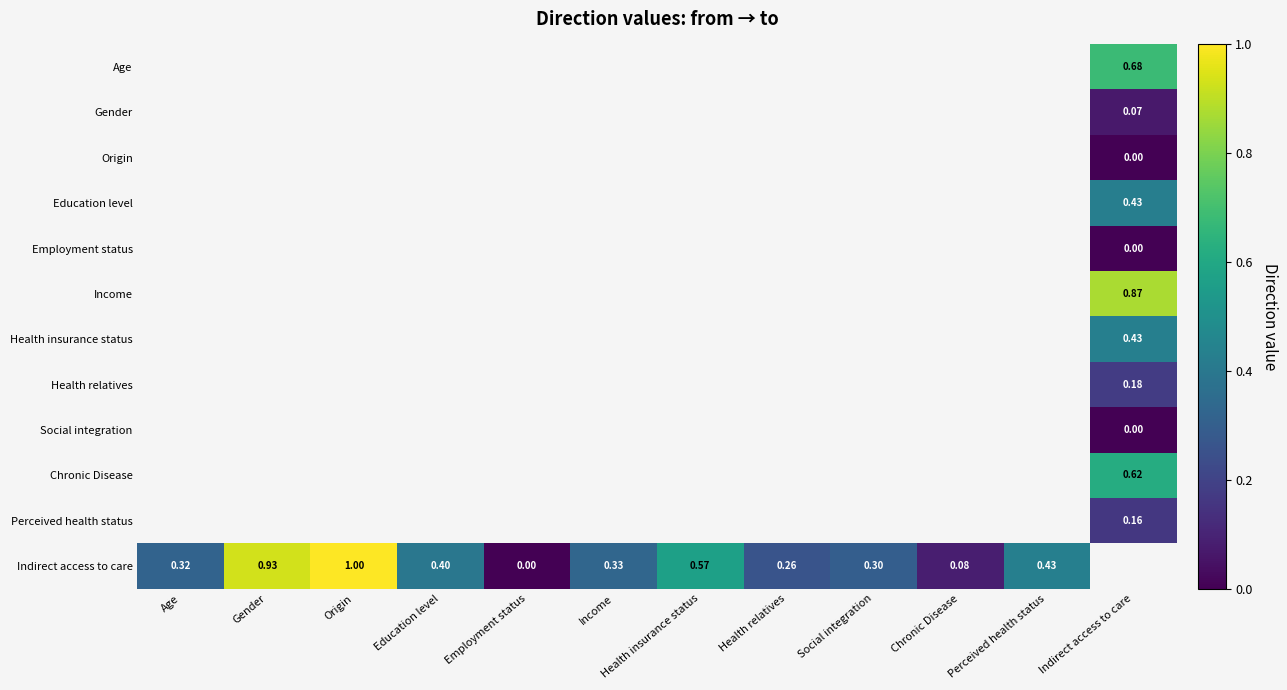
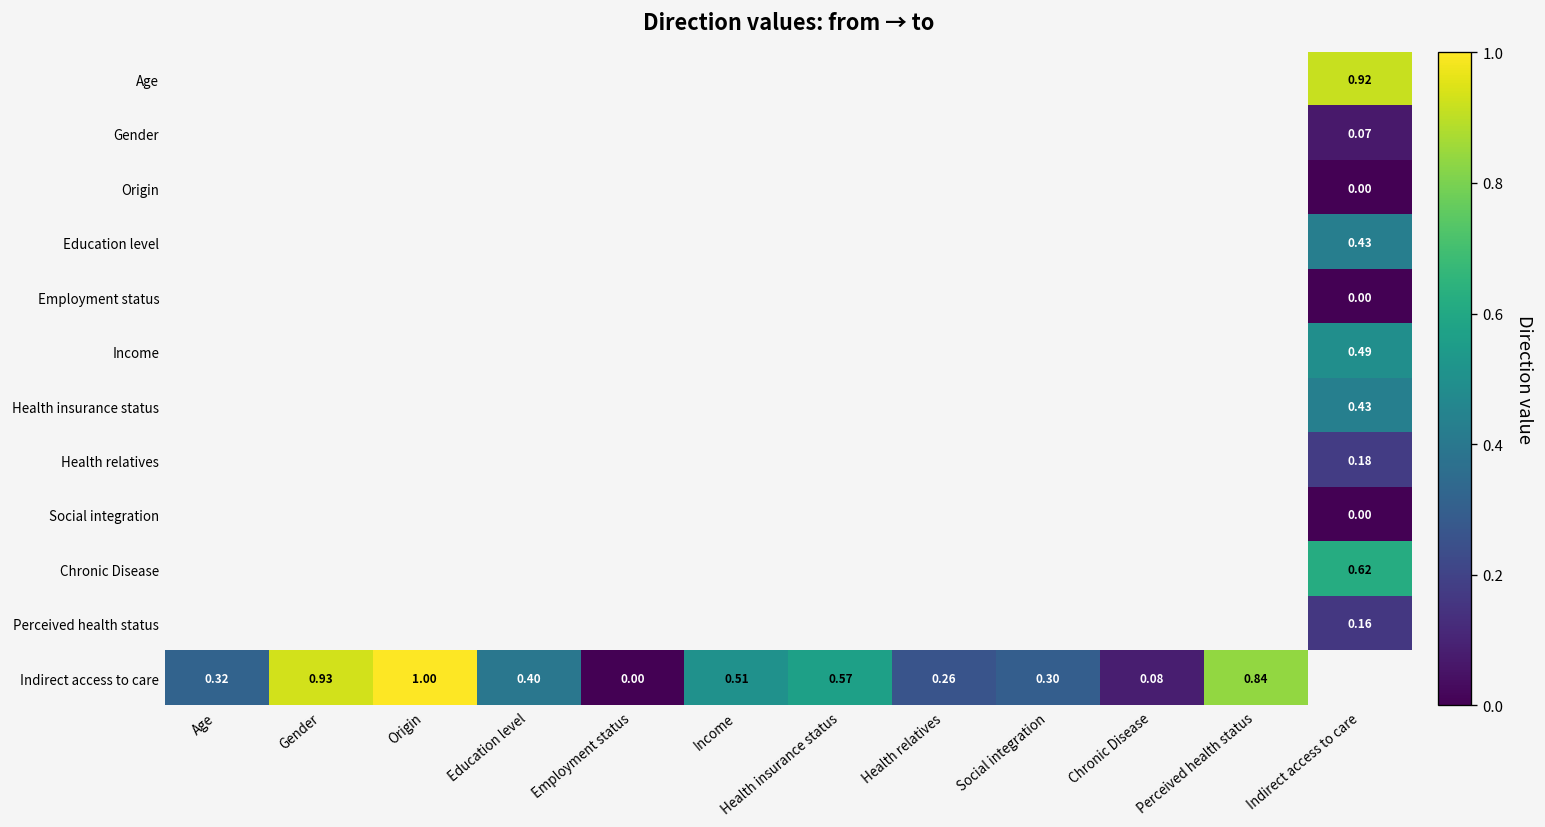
  {
    "Age": {
-     "Indirect access to care": 0.68
+     "Indirect access to care": 0.92
    },
    "Gender": {
      "Indirect access to care": 0.07
    },
    "Origin": {
      "Indirect access to care": 0.00
    },
    "Education level": {
      "Indirect access to care": 0.43
    },
    "Employment status": {
      "Indirect access to care": 0.00
    },
    "Income": {
-     "Indirect access to care": 0.87
+     "Indirect access to care": 0.49
    },
    "Health insurance status": {
      "Indirect access to care": 0.43
    },
    "Health relatives": {
      "Indirect access to care": 0.18
    },
    "Social integration": {
      "Indirect access to care": 0.00
    },
    "Chronic Disease": {
      "Indirect access to care": 0.62
    },
    "Perceived health status": {
      "Indirect access to care": 0.16
    },
    "Indirect access to care": {
      "Age": 0.32,
      "Gender": 0.93,
      "Origin": 1.00,
      "Education level": 0.40,
      "Employment status": 0.00,
-     "Income": 0.33,
+     "Income": 0.51,
      "Health insurance status": 0.57,
      "Health relatives": 0.26,
      "Social integration": 0.30,
      "Chronic Disease": 0.08,
-     "Perceived health status": 0.43
+     "Perceived health status": 0.84
    }
  }
